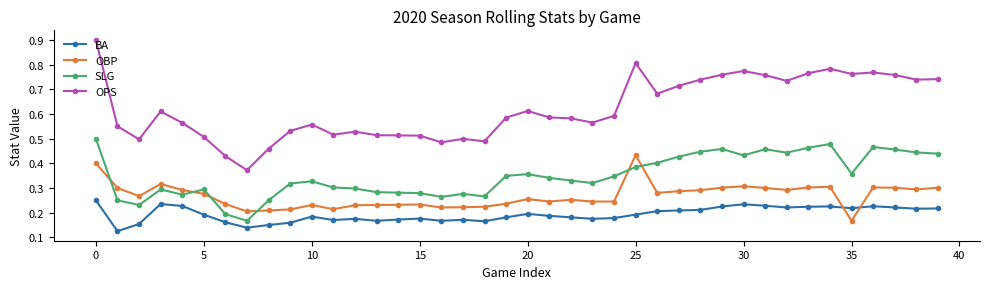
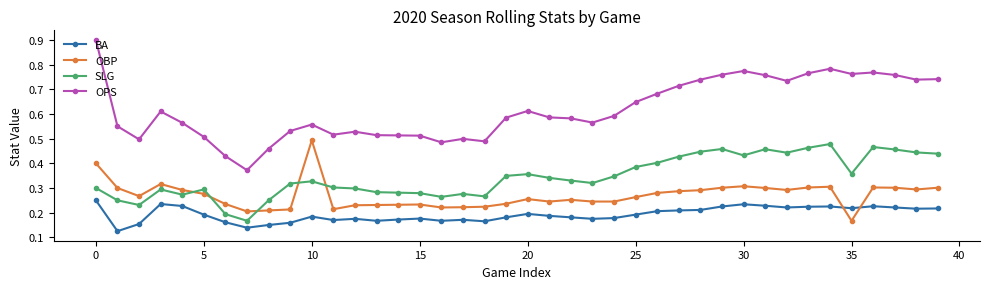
  {
    "BA": {
      "0": 0.25,
      "5": 0.19,
      "10": 0.18,
      "15": 0.18,
      "20": 0.20,
      "25": 0.19,
      "30": 0.23,
      "35": 0.22
    },
    "OBP": {
      "0": 0.40,
      "5": 0.28,
-     "10": 0.23,
+     "10": 0.49,
      "15": 0.23,
      "20": 0.26,
-     "25": 0.43,
+     "25": 0.26,
      "30": 0.31,
      "35": 0.17
    },
    "SLG": {
-     "0": 0.5,
+     "0": 0.3,
      "5": 0.3,
      "10": 0.33,
      "15": 0.28,
      "20": 0.36,
      "25": 0.39,
      "30": 0.43,
      "35": 0.36
    },
    "OPS": {
      "0": 0.90,
      "5": 0.51,
      "10": 0.56,
      "15": 0.51,
      "20": 0.61,
-     "25": 0.81,
+     "25": 0.65,
      "30": 0.77,
      "35": 0.76
    }
  }
